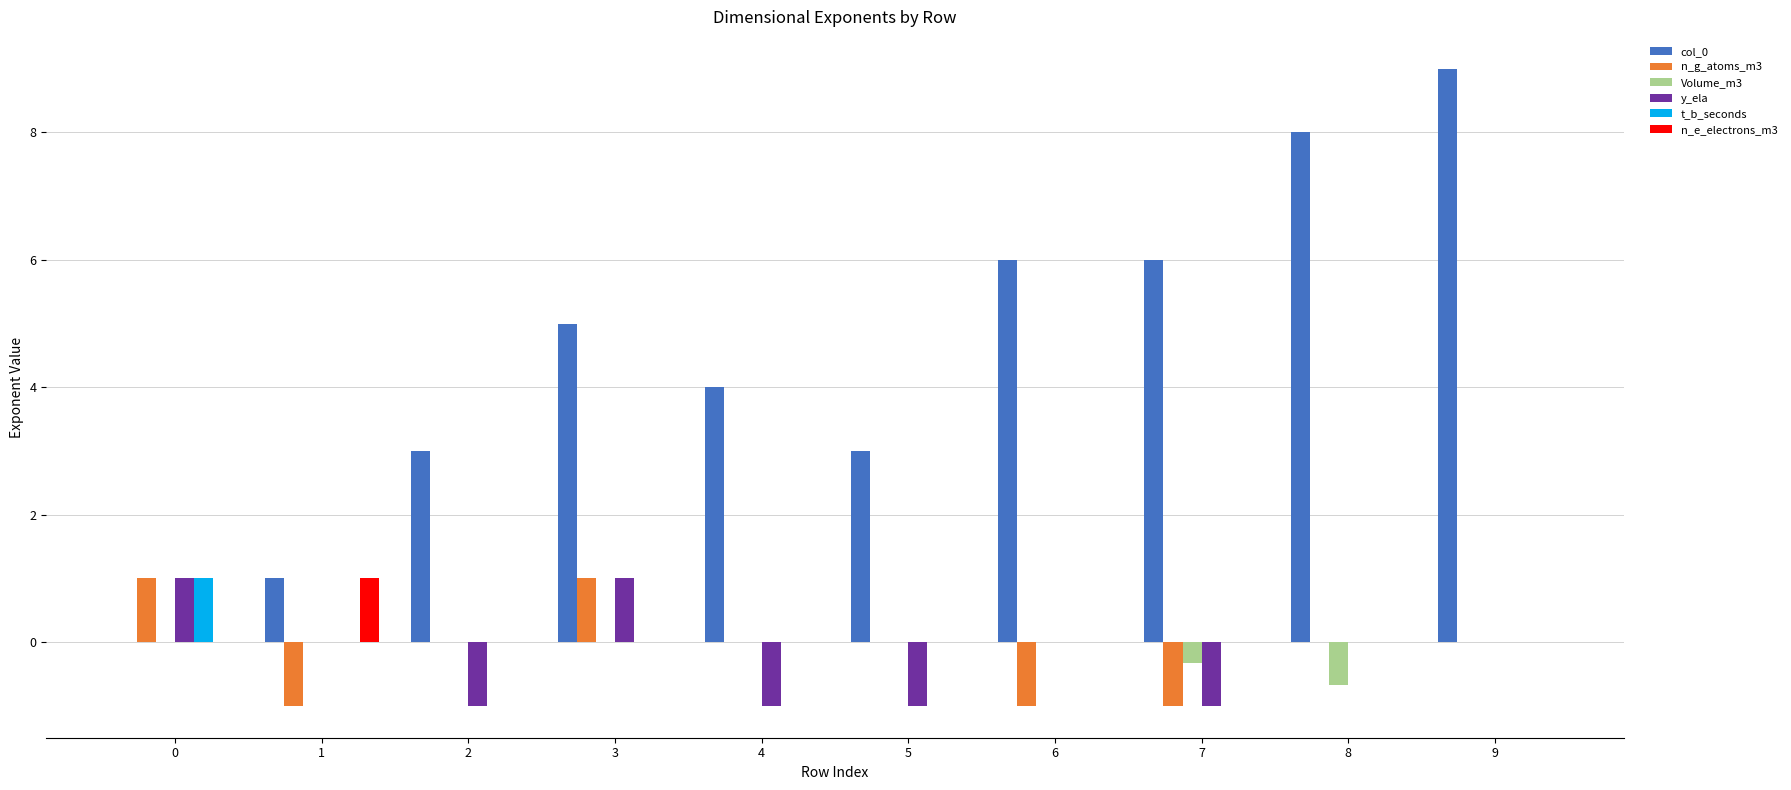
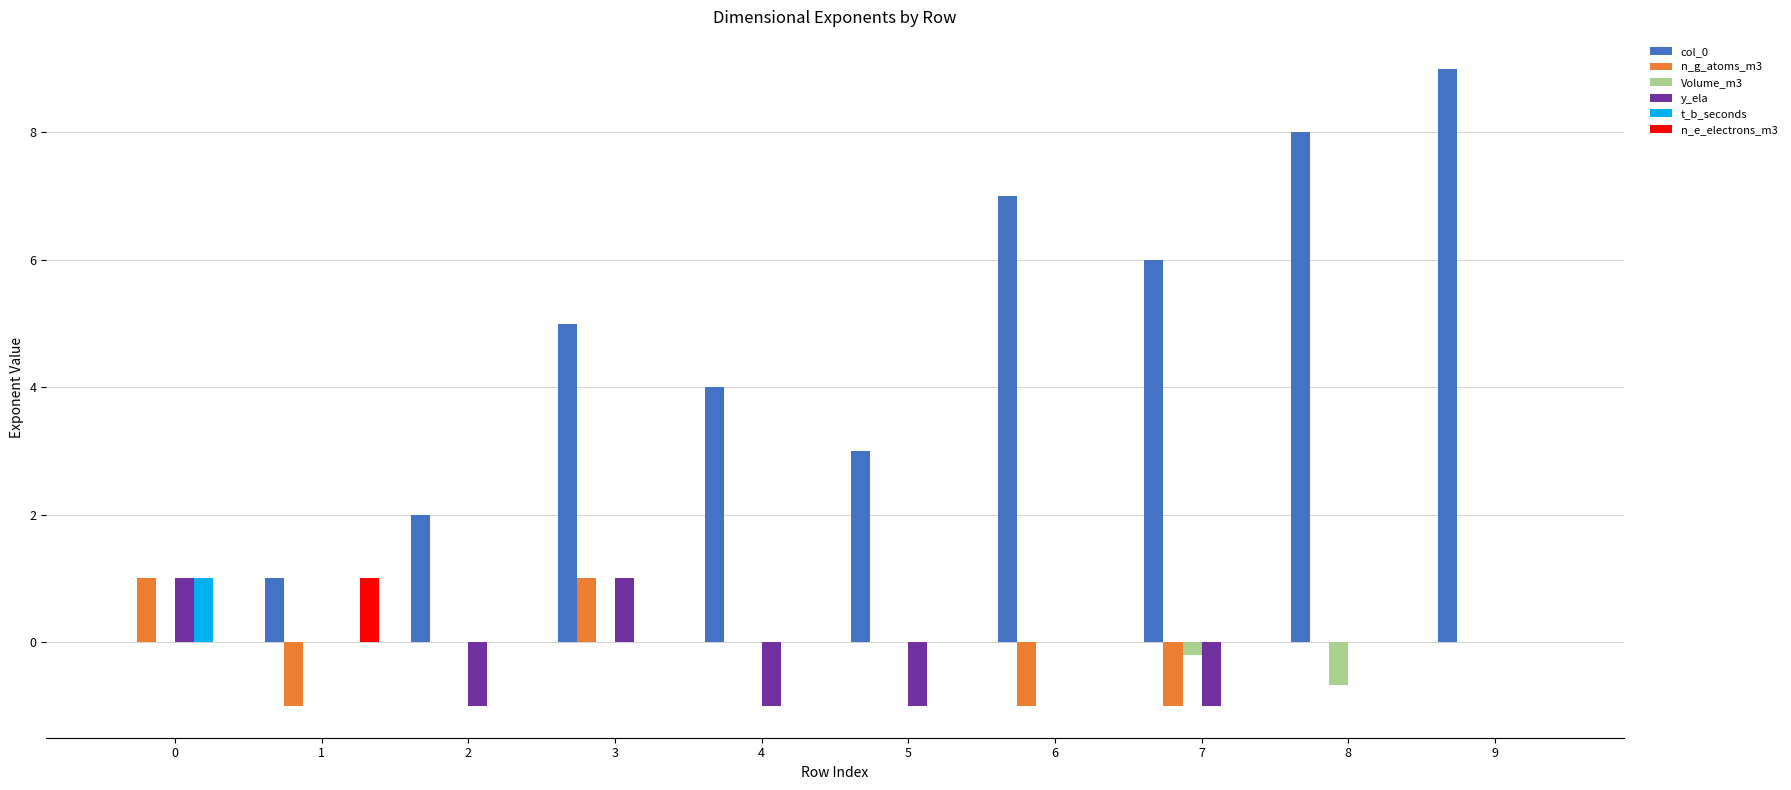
  {
    "col_0": {
      "0": 0,
      "1": 1,
-     "2": 3,
+     "2": 2,
      "3": 5,
      "4": 4,
      "5": 3,
-     "6": 6,
+     "6": 7,
      "7": 6,
      "8": 8,
      "9": 9
    },
    "n_g_atoms_m3": {
      "0": 1.0,
      "1": -1.0,
      "2": 0.0,
      "3": 1.0,
      "4": 0.0,
      "5": 0.0,
      "6": -1.0,
      "7": -1.0,
      "8": 0.0,
      "9": 0.0
    },
    "Volume_m3": {
      "0": 0.0,
      "1": 0.0,
      "2": 0.0,
      "3": 0.0,
      "4": 0.0,
      "5": 0.0,
      "6": 0.0,
-     "7": -0.3,
+     "7": -0.2,
      "8": -0.7,
      "9": 0.0
    },
    "y_ela": {
      "0": 1.0,
      "1": 0.0,
      "2": -1.0,
      "3": 1.0,
      "4": -1.0,
      "5": -1.0,
      "6": 0.0,
      "7": -1.0,
      "8": 0.0,
      "9": 0.0
    },
    "t_b_seconds": {
      "0": 1.0,
      "1": 0.0,
      "2": 0.0,
      "3": 0.0,
      "4": 0.0,
      "5": 0.0,
      "6": 0.0,
      "7": 0.0,
      "8": 0.0,
      "9": 0.0
    },
    "n_e_electrons_m3": {
      "0": 0.0,
      "1": 1.0,
      "2": 0.0,
      "3": 0.0,
      "4": 0.0,
      "5": 0.0,
      "6": 0.0,
      "7": 0.0,
      "8": 0.0,
      "9": 0.0
    }
  }
